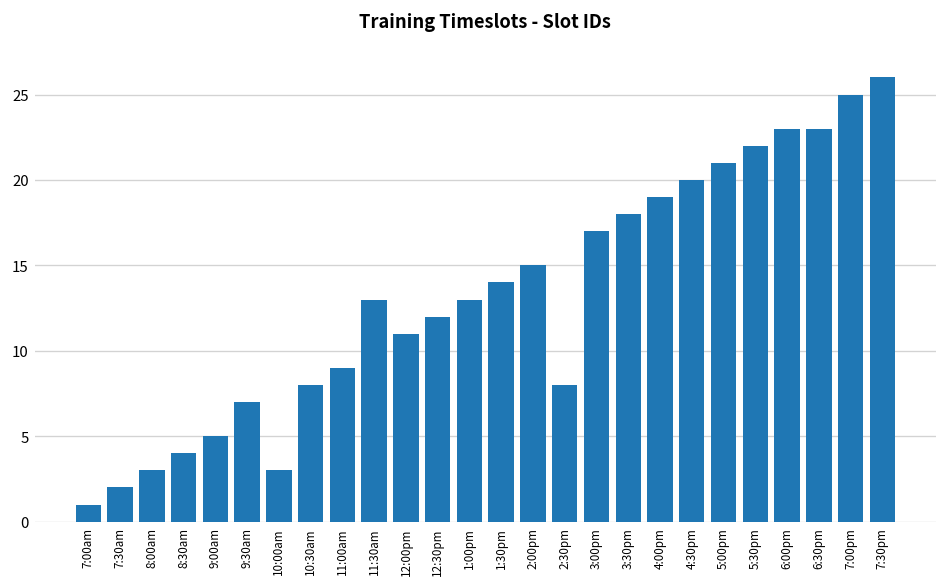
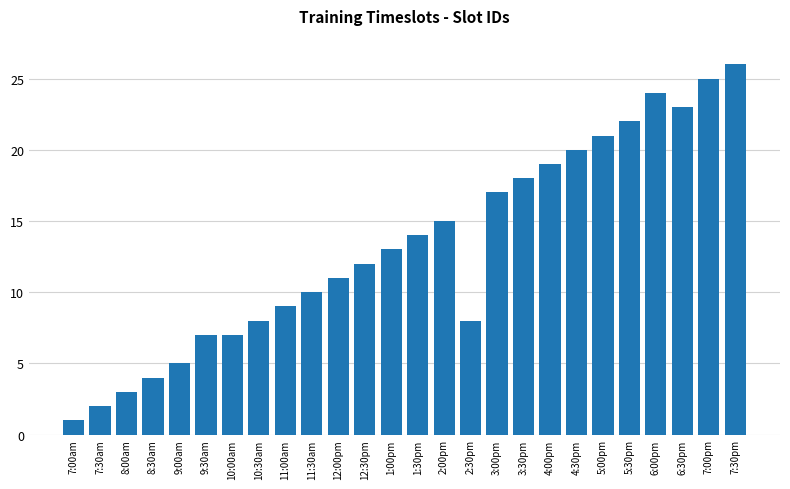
  {
    "7:00am": 1,
    "7:30am": 2,
    "8:00am": 3,
    "8:30am": 4,
    "9:00am": 5,
    "9:30am": 7,
-   "10:00am": 3,
+   "10:00am": 7,
    "10:30am": 8,
    "11:00am": 9,
-   "11:30am": 13,
+   "11:30am": 10,
    "12:00pm": 11,
    "12:30pm": 12,
    "1:00pm": 13,
    "1:30pm": 14,
    "2:00pm": 15,
    "2:30pm": 8,
    "3:00pm": 17,
    "3:30pm": 18,
    "4:00pm": 19,
    "4:30pm": 20,
    "5:00pm": 21,
    "5:30pm": 22,
-   "6:00pm": 23,
+   "6:00pm": 24,
    "6:30pm": 23,
    "7:00pm": 25,
    "7:30pm": 26
  }
